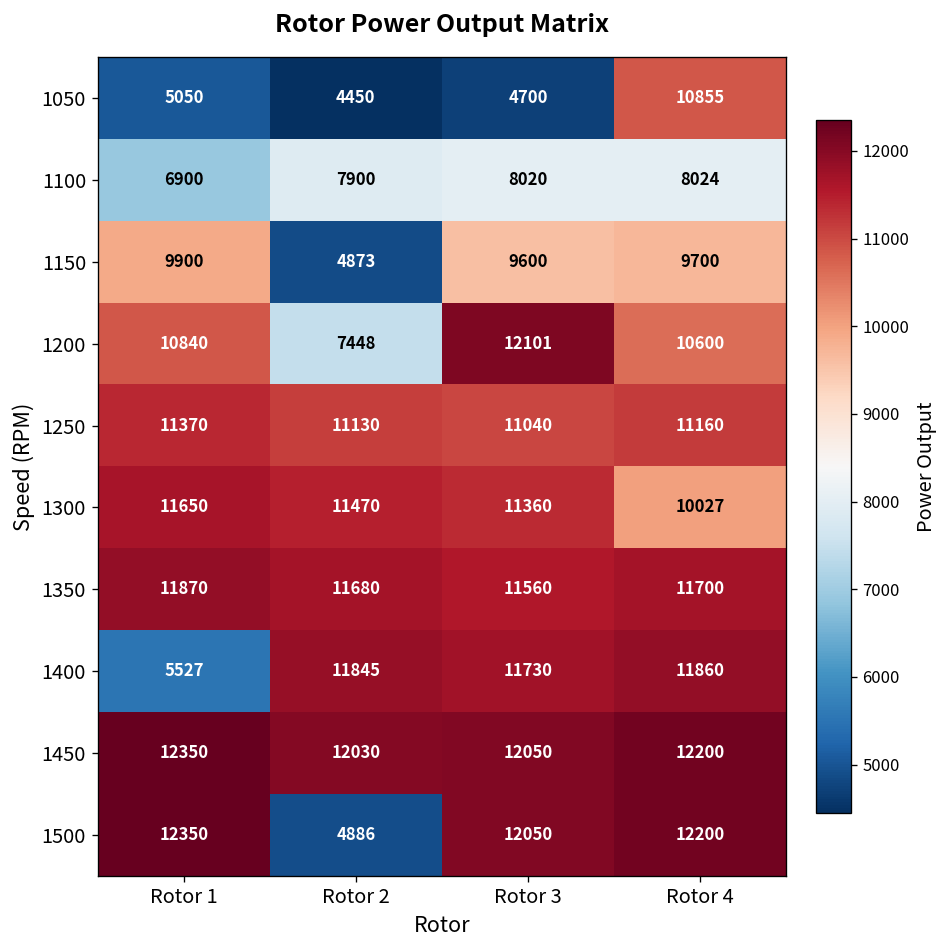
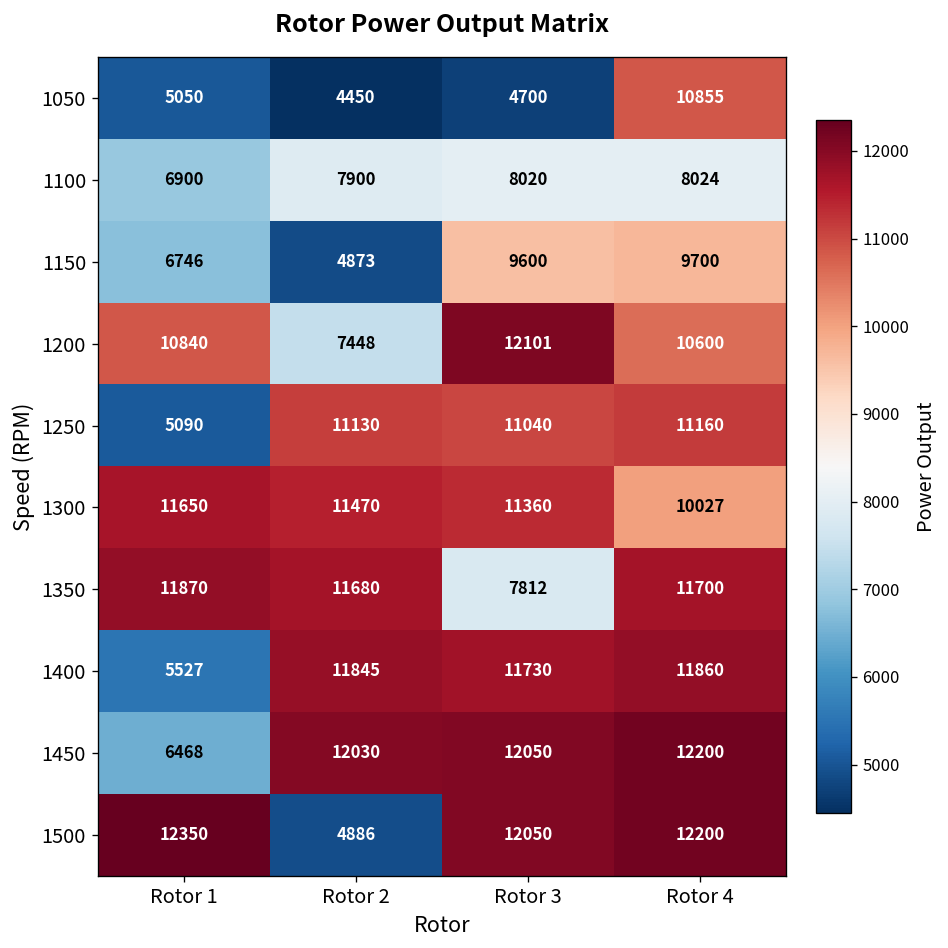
  {
    "1050": {
      "Rotor 1": 5050,
      "Rotor 2": 4450,
      "Rotor 3": 4700,
      "Rotor 4": 10855
    },
    "1100": {
      "Rotor 1": 6900,
      "Rotor 2": 7900,
      "Rotor 3": 8020,
      "Rotor 4": 8024
    },
    "1150": {
-     "Rotor 1": 9900,
+     "Rotor 1": 6746,
      "Rotor 2": 4873,
      "Rotor 3": 9600,
      "Rotor 4": 9700
    },
    "1200": {
      "Rotor 1": 10840,
      "Rotor 2": 7448,
      "Rotor 3": 12101,
      "Rotor 4": 10600
    },
    "1250": {
-     "Rotor 1": 11370,
+     "Rotor 1": 5090,
      "Rotor 2": 11130,
      "Rotor 3": 11040,
      "Rotor 4": 11160
    },
    "1300": {
      "Rotor 1": 11650,
      "Rotor 2": 11470,
      "Rotor 3": 11360,
      "Rotor 4": 10027
    },
    "1350": {
      "Rotor 1": 11870,
      "Rotor 2": 11680,
-     "Rotor 3": 11560,
+     "Rotor 3": 7812,
      "Rotor 4": 11700
    },
    "1400": {
      "Rotor 1": 5527,
      "Rotor 2": 11845,
      "Rotor 3": 11730,
      "Rotor 4": 11860
    },
    "1450": {
-     "Rotor 1": 12350,
+     "Rotor 1": 6468,
      "Rotor 2": 12030,
      "Rotor 3": 12050,
      "Rotor 4": 12200
    },
    "1500": {
      "Rotor 1": 12350,
      "Rotor 2": 4886,
      "Rotor 3": 12050,
      "Rotor 4": 12200
    }
  }
